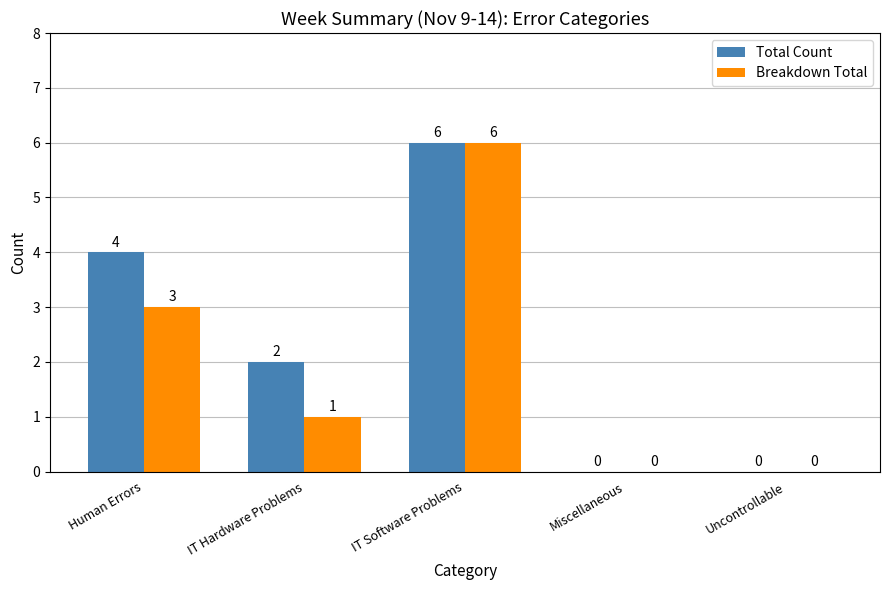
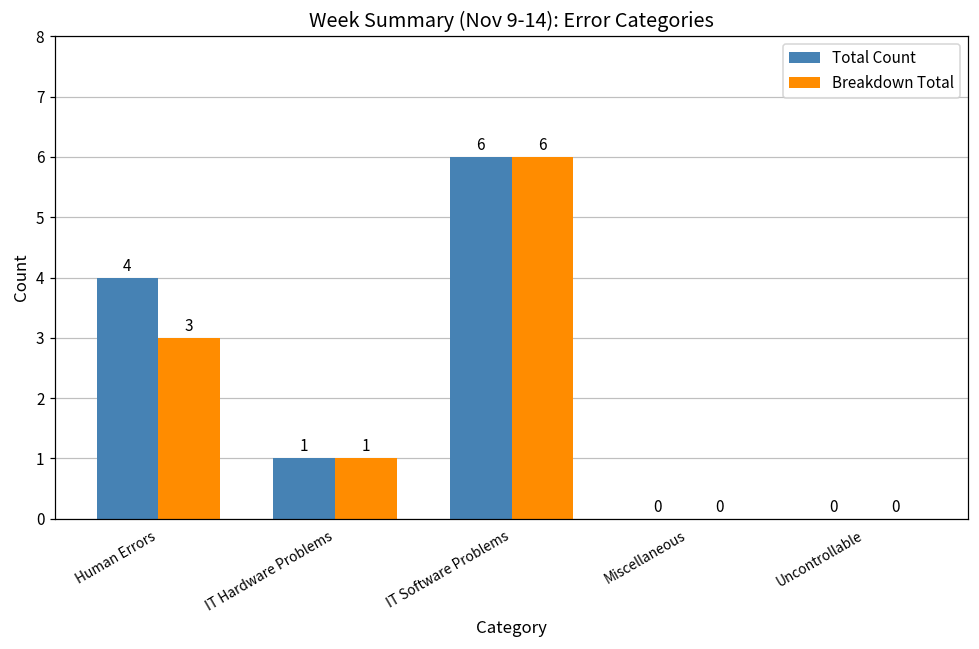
  {
    "Total Count": {
      "Human Errors": 4,
-     "IT Hardware Problems": 2,
+     "IT Hardware Problems": 1,
      "IT Software Problems": 6,
      "Miscellaneous": 0,
      "Uncontrollable": 0
    },
    "Breakdown Total": {
      "Human Errors": 3,
      "IT Hardware Problems": 1,
      "IT Software Problems": 6,
      "Miscellaneous": 0,
      "Uncontrollable": 0
    }
  }
